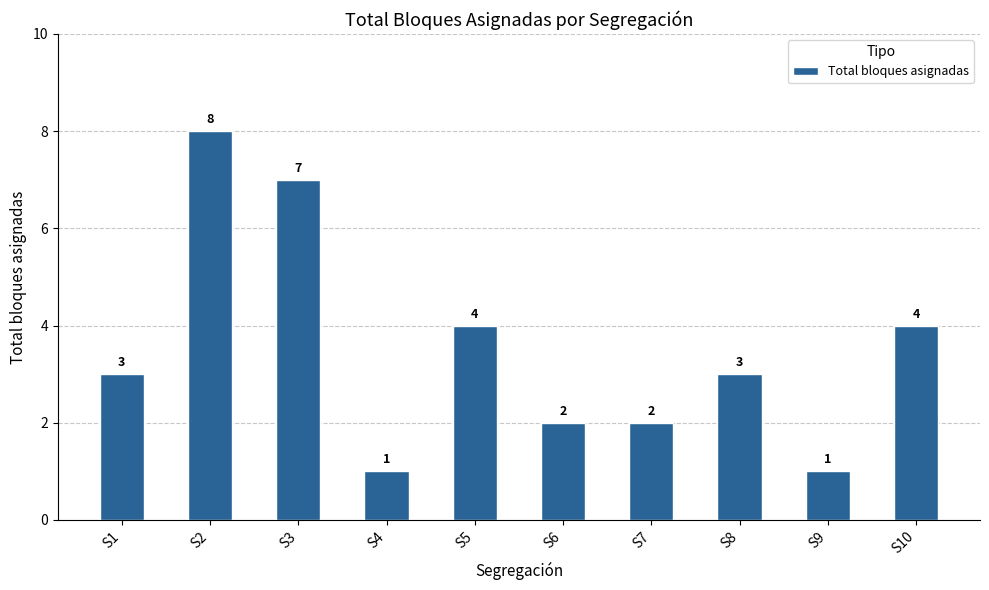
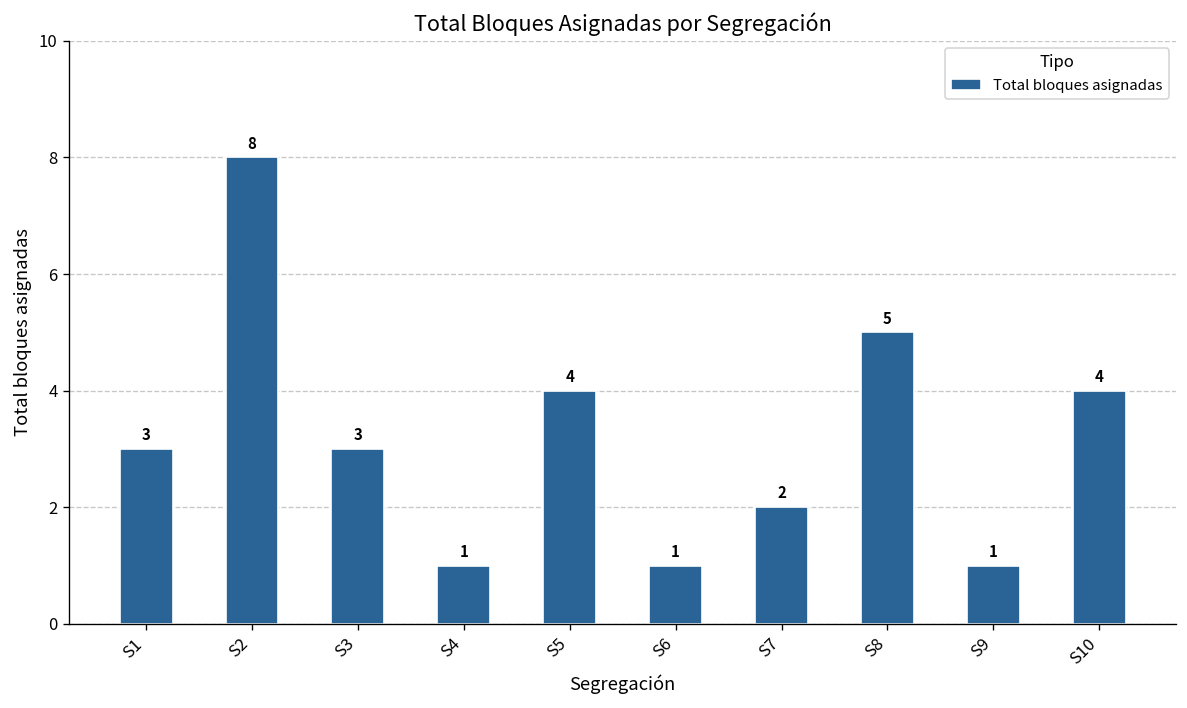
  {
    "S1": 3,
    "S2": 8,
-   "S3": 7,
+   "S3": 3,
    "S4": 1,
    "S5": 4,
-   "S6": 2,
+   "S6": 1,
    "S7": 2,
-   "S8": 3,
+   "S8": 5,
    "S9": 1,
    "S10": 4
  }
